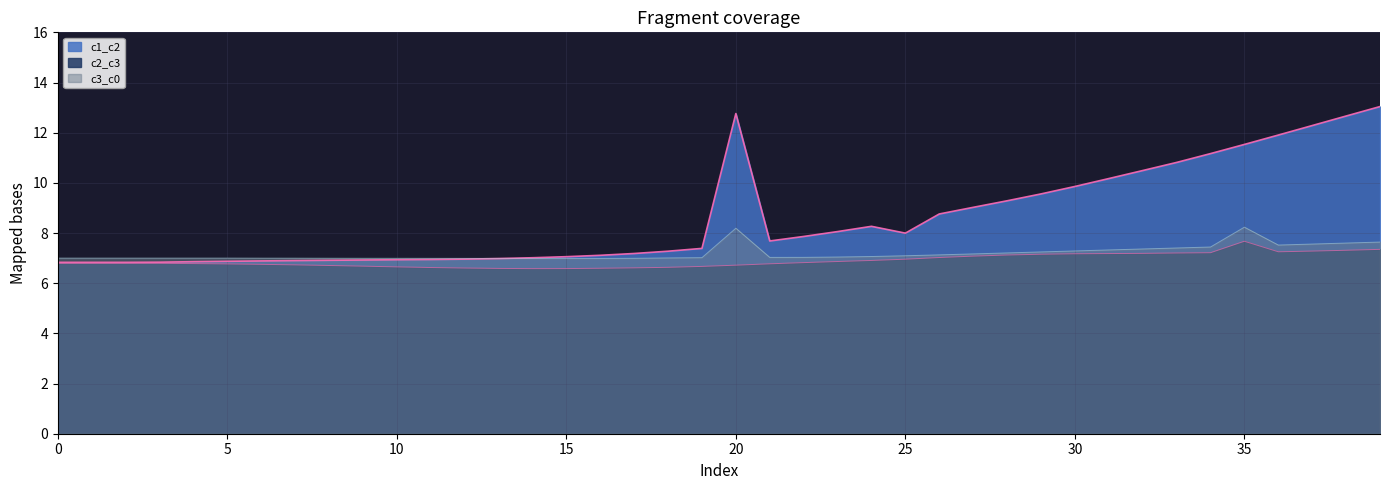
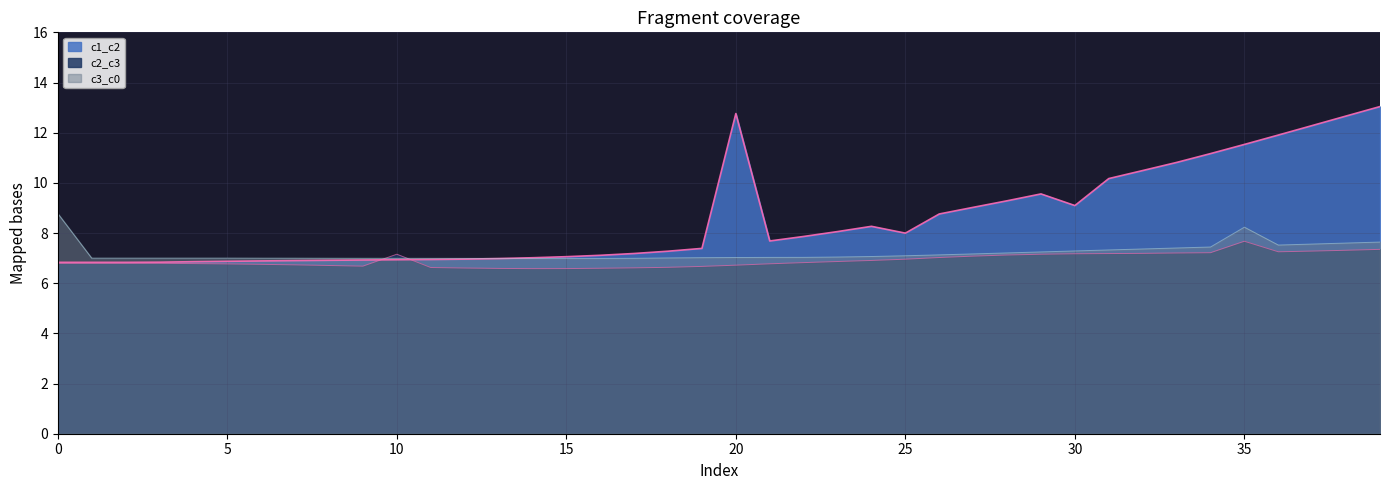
  {
    "c1_c2": {
      "5": 6.9,
      "20": 12.8,
      "25": 8.0,
-     "30": 9.9,
+     "30": 9.1,
      "35": 11.5
    },
    "c2_c3": {
      "5": 6.8,
-     "10": 6.7,
+     "10": 7.2,
      "15": 6.6,
      "20": 6.7,
      "25": 7.0,
      "30": 7.2,
      "35": 7.7
    },
    "c3_c0": {
-     "0": 7.0,
+     "0": 8.8,
      "5": 7.0,
-     "20": 8.2,
+     "20": 7.0,
      "25": 7.1,
      "30": 7.3,
      "35": 8.2
    }
  }
